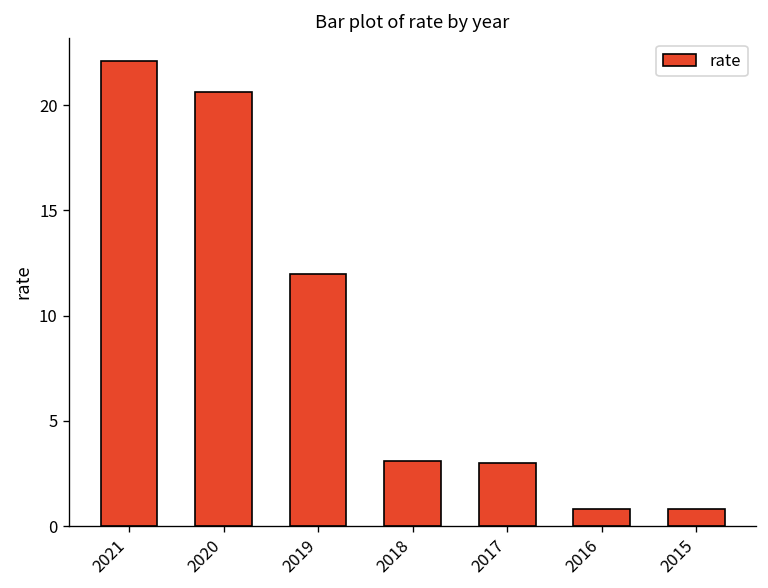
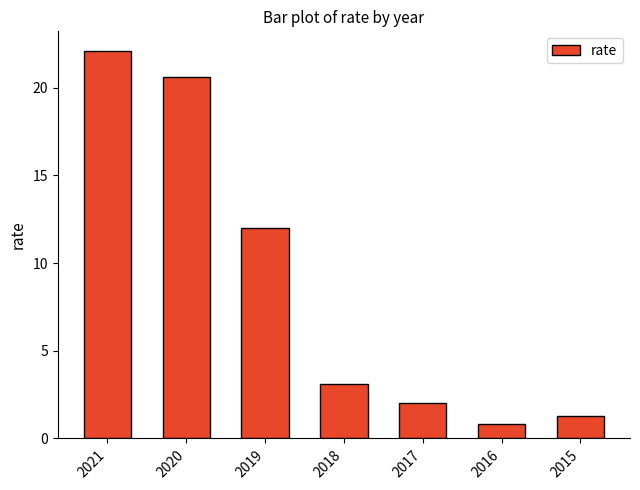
  {
    "2021": 22.1,
    "2020": 20.6,
    "2019": 12.0,
    "2018": 3.1,
-   "2017": 3,
+   "2017": 2,
    "2016": 0.8,
-   "2015": 0.8
+   "2015": 1.3
  }
